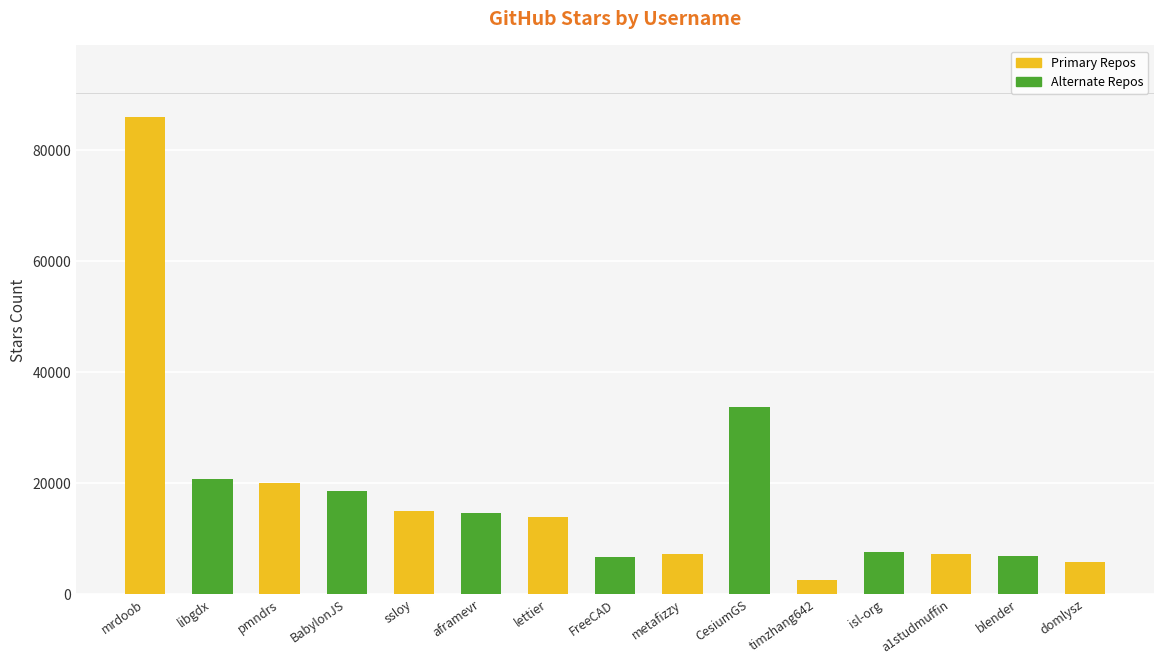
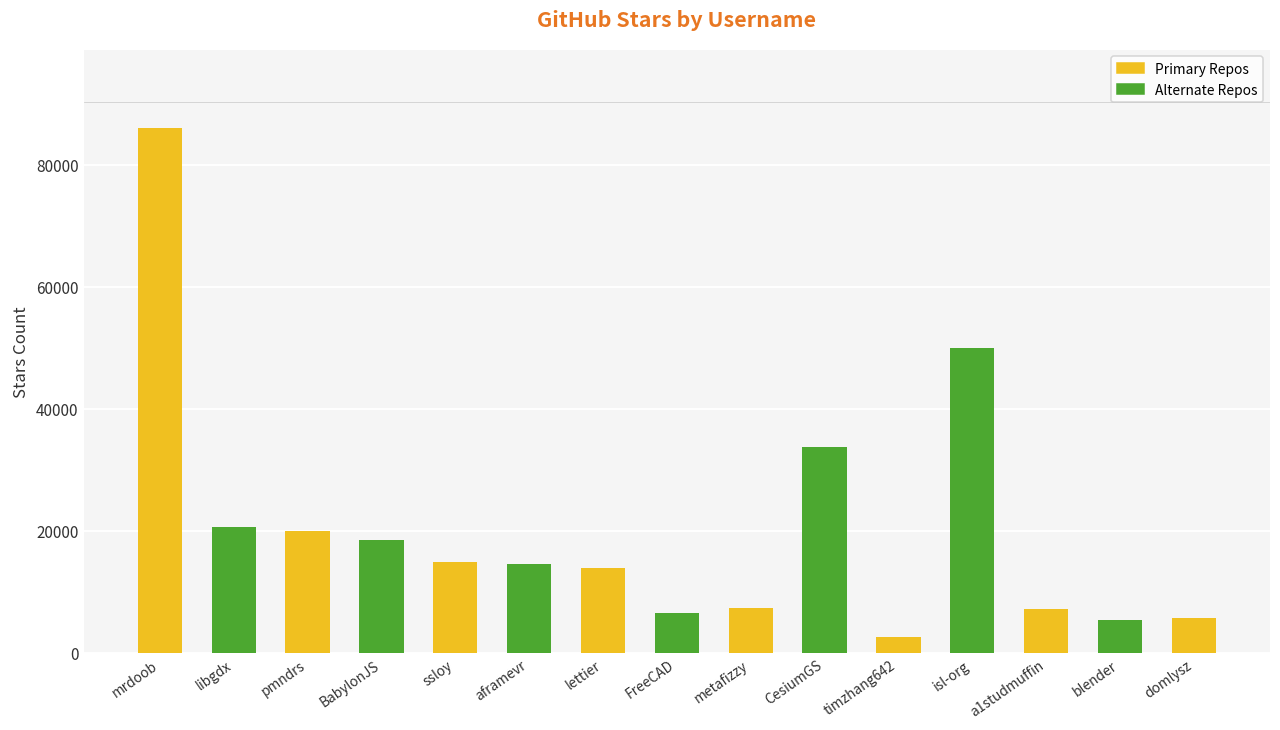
  {
    "mrdoob": 86000,
    "libgdx": 21000,
    "pmndrs": 20000,
    "BabylonJS": 19000,
    "ssloy": 15000,
    "aframevr": 15000,
    "lettier": 14000,
    "FreeCAD": 7000,
    "metafizzy": 7000,
    "CesiumGS": 34000,
    "timzhang642": 3000,
-   "isl-org": 8000,
+   "isl-org": 50000,
    "a1studmuffin": 7000,
-   "blender": 7000,
+   "blender": 5000,
    "domlysz": 6000
  }
